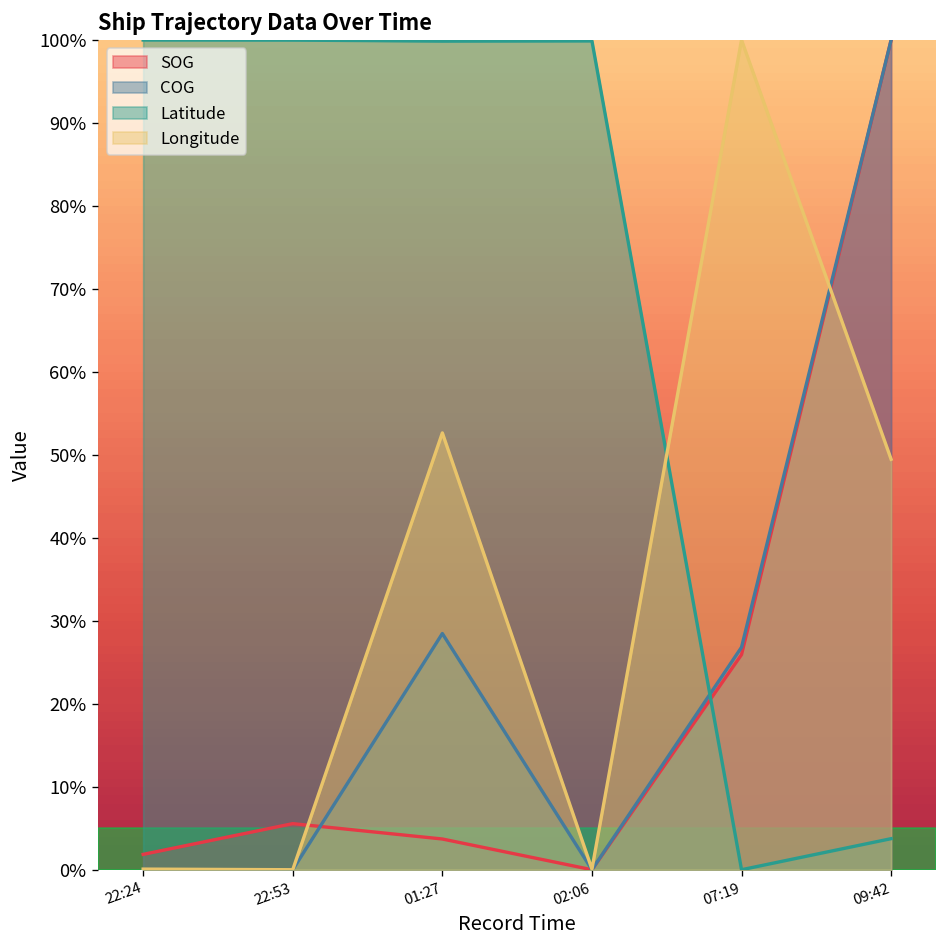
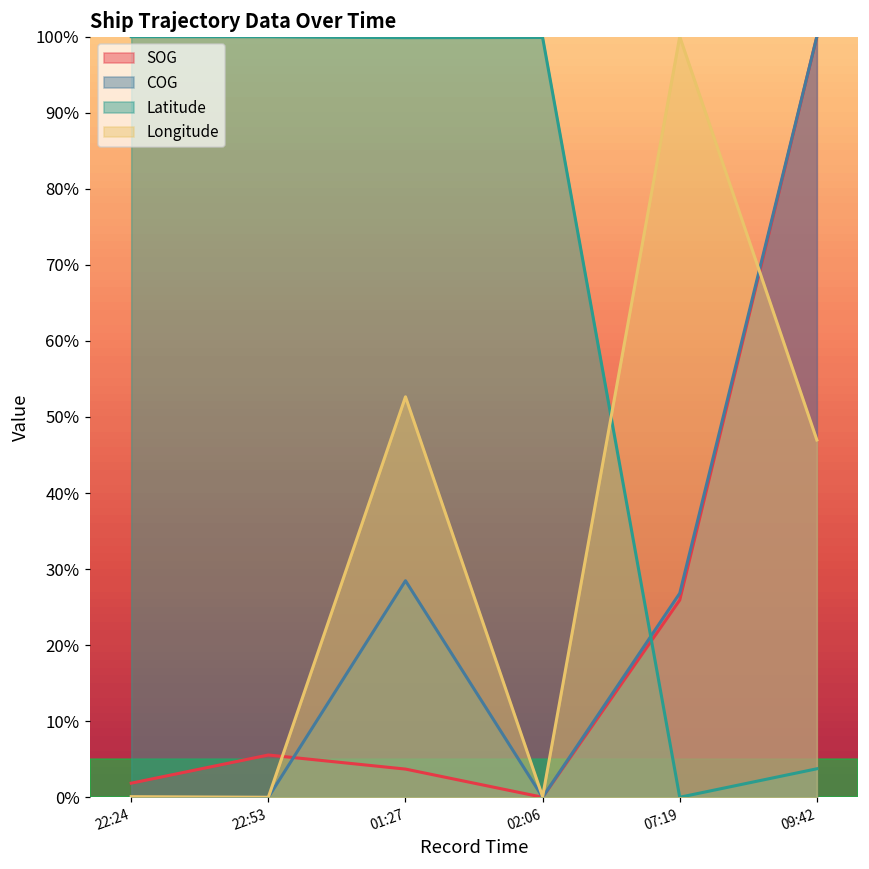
  {
    "SOG": {
      "22:53": "6%",
      "07:19": "26%"
    },
    "Longitude": {
      "01:27": "53%",
      "07:19": "100%",
-     "09:42": "49%"
+     "09:42": "47%"
    }
  }
